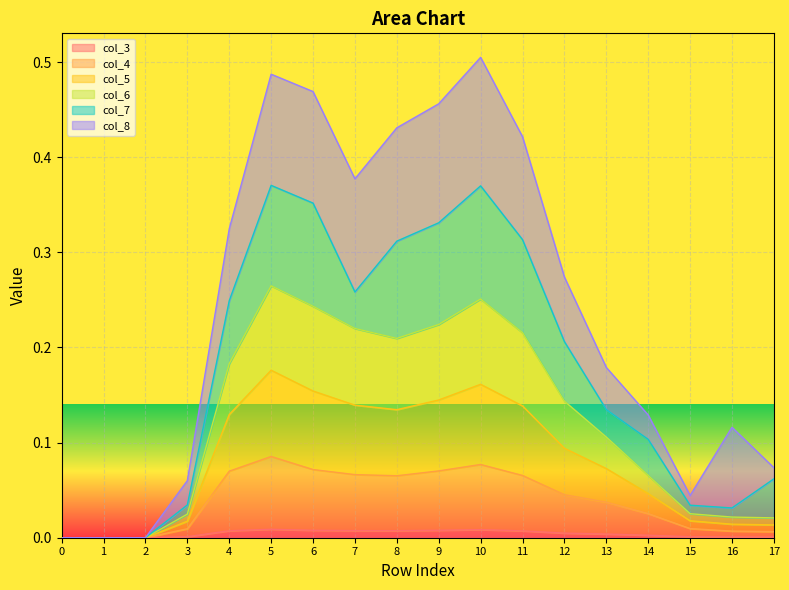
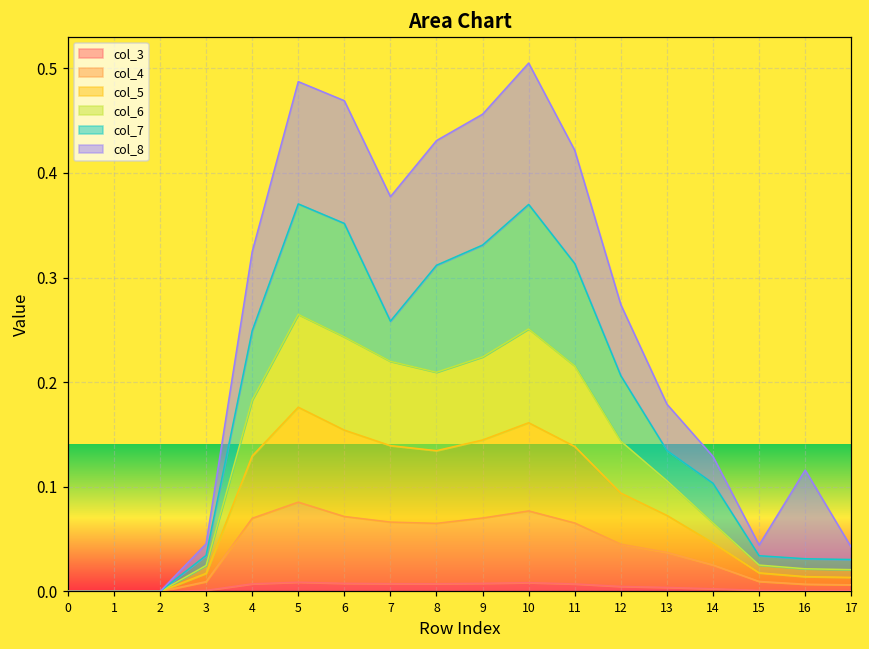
  {
    "col_7": {
      "3": 0.01,
      "4": 0.07,
      "5": 0.11,
      "6": 0.11,
      "7": 0.04,
      "8": 0.10,
      "9": 0.11,
      "10": 0.12,
      "11": 0.10,
      "12": 0.06,
      "13": 0.03,
      "14": 0.04,
      "15": 0.01,
      "16": 0.01,
-     "17": 0.04
+     "17": 0.01
    },
    "col_8": {
-     "3": 0.03,
+     "3": 0.01,
      "4": 0.08,
      "5": 0.12,
      "6": 0.12,
      "7": 0.12,
      "8": 0.12,
      "9": 0.13,
      "10": 0.14,
      "11": 0.11,
      "12": 0.07,
      "13": 0.04,
      "14": 0.03,
      "15": 0.01,
      "16": 0.08,
      "17": 0.01
    }
  }
